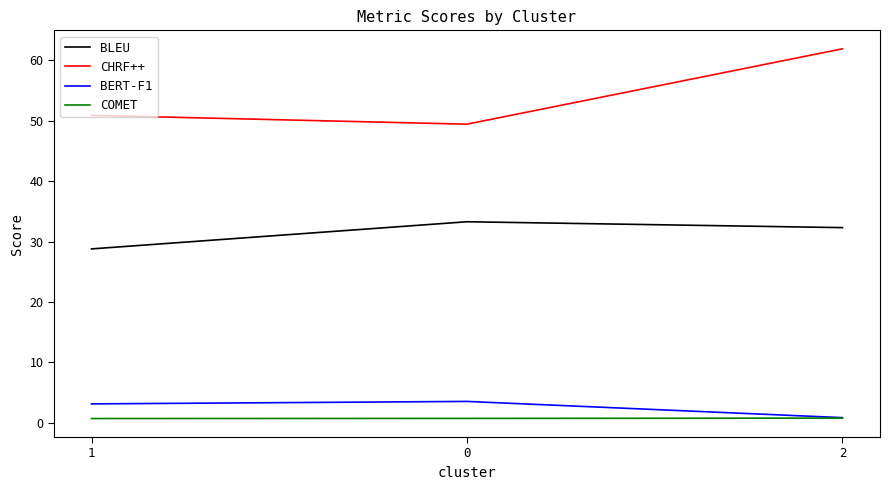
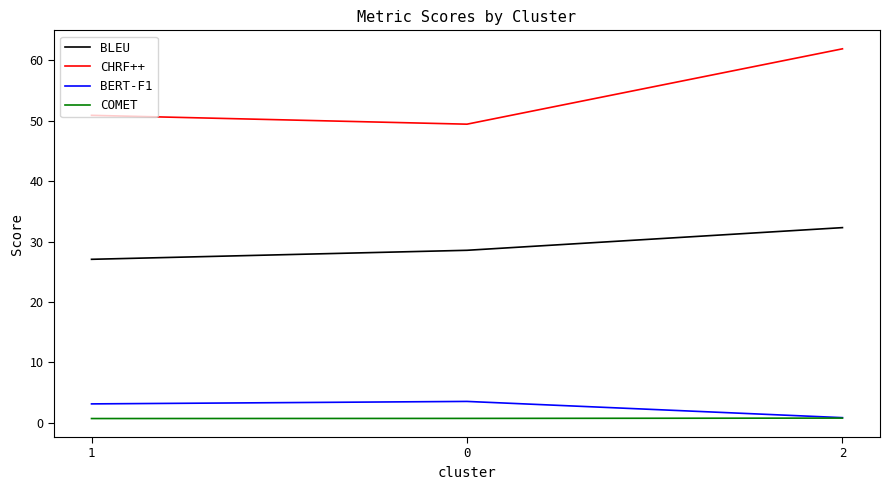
  {
    "BLEU": {
-     "1": 29,
-     "0": 33,
+     "1": 27,
+     "0": 29,
      "2": 32
    },
    "CHRF++": {
      "0": 49,
      "2": 62
    },
    "BERT-F1": {
      "1": 3,
      "0": 4
    },
    "COMET": {
      "1": 1,
      "0": 1
    }
  }
